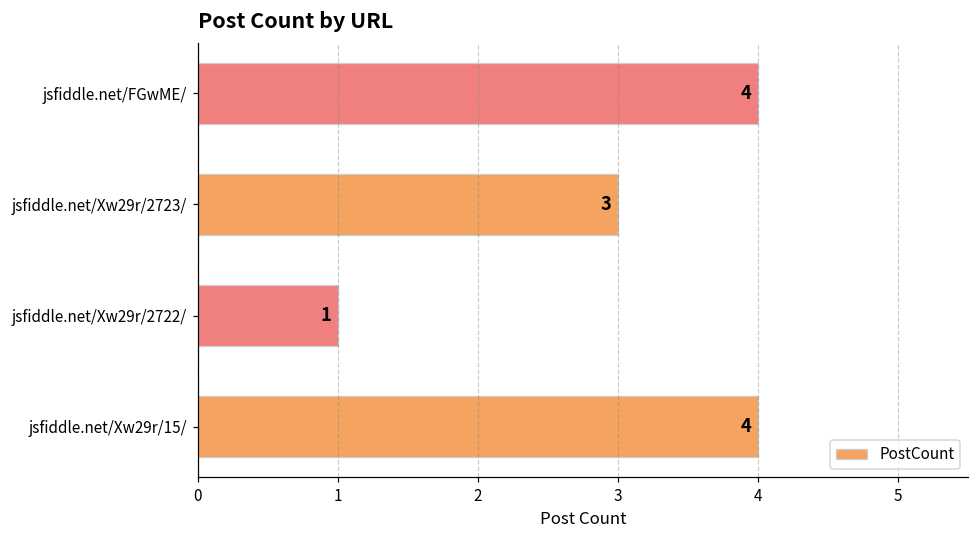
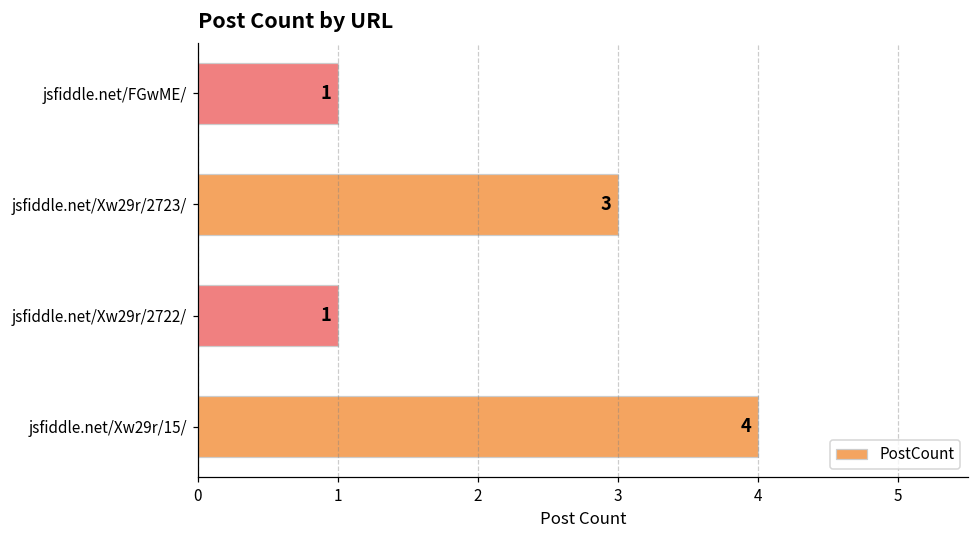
  {
-   "jsfiddle.net/FGwME/": 4,
+   "jsfiddle.net/FGwME/": 1,
    "jsfiddle.net/Xw29r/2723/": 3,
    "jsfiddle.net/Xw29r/2722/": 1,
    "jsfiddle.net/Xw29r/15/": 4
  }
